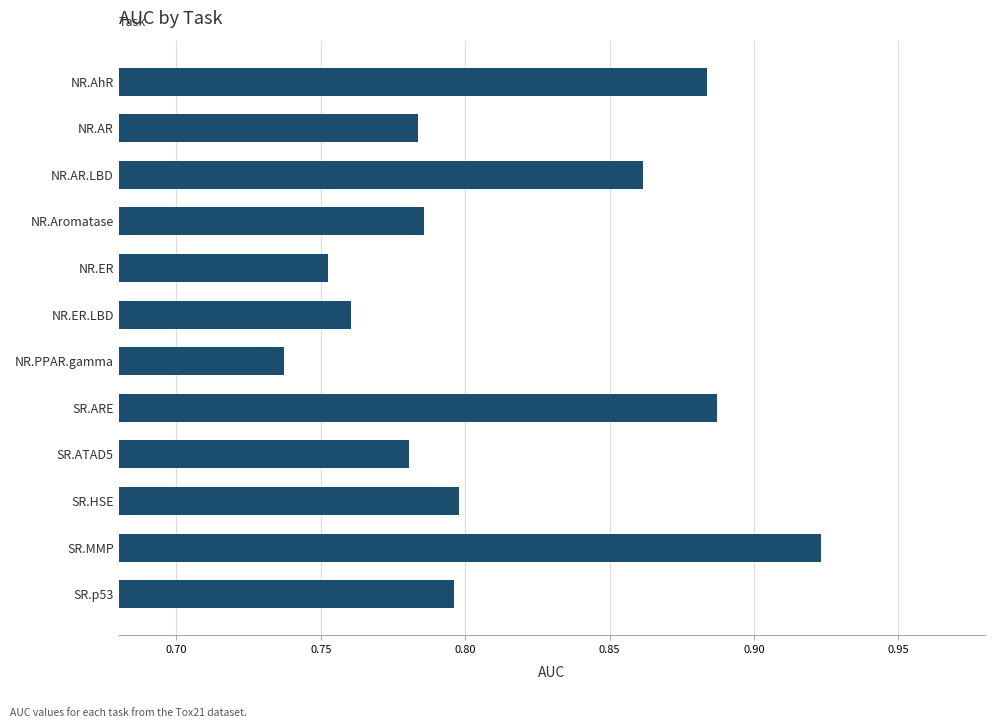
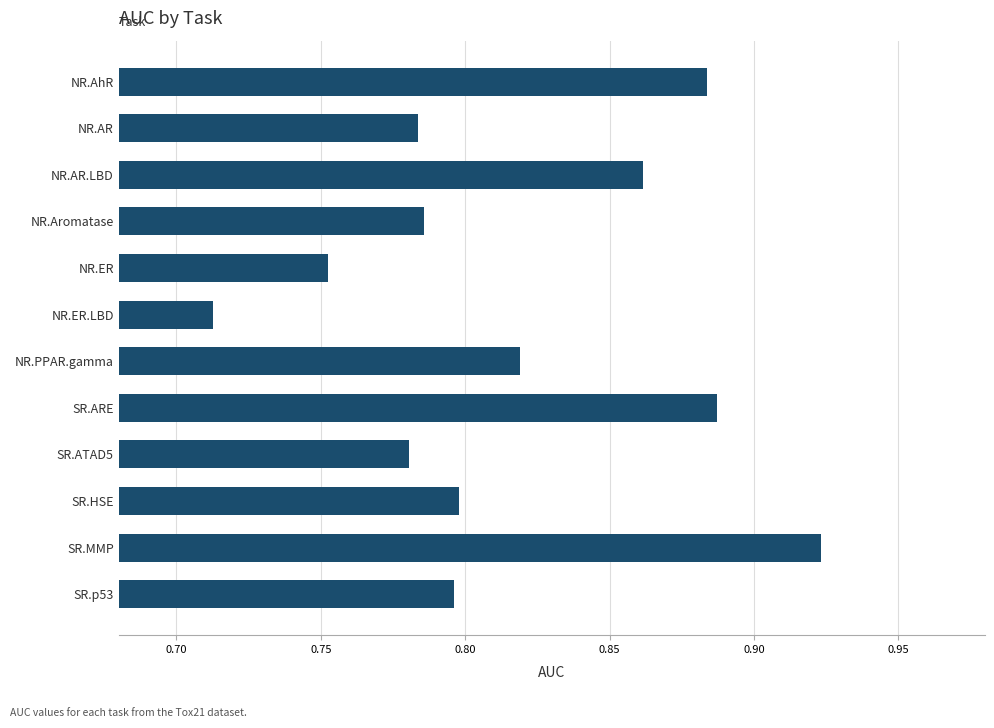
  {
    "NR.AhR": 0.884,
    "NR.AR": 0.784,
    "NR.AR.LBD": 0.862,
    "NR.Aromatase": 0.786,
    "NR.ER": 0.753,
-   "NR.ER.LBD": 0.760,
-   "NR.PPAR.gamma": 0.737,
+   "NR.ER.LBD": 0.712,
+   "NR.PPAR.gamma": 0.819,
    "SR.ARE": 0.887,
    "SR.ATAD5": 0.781,
    "SR.HSE": 0.798,
    "SR.MMP": 0.923,
    "SR.p53": 0.796
  }
